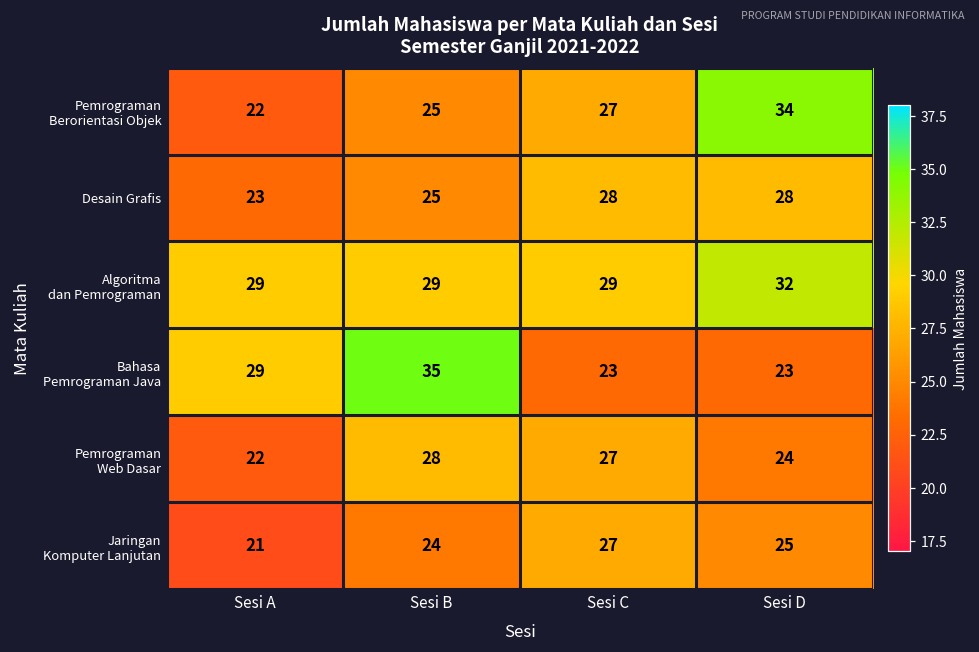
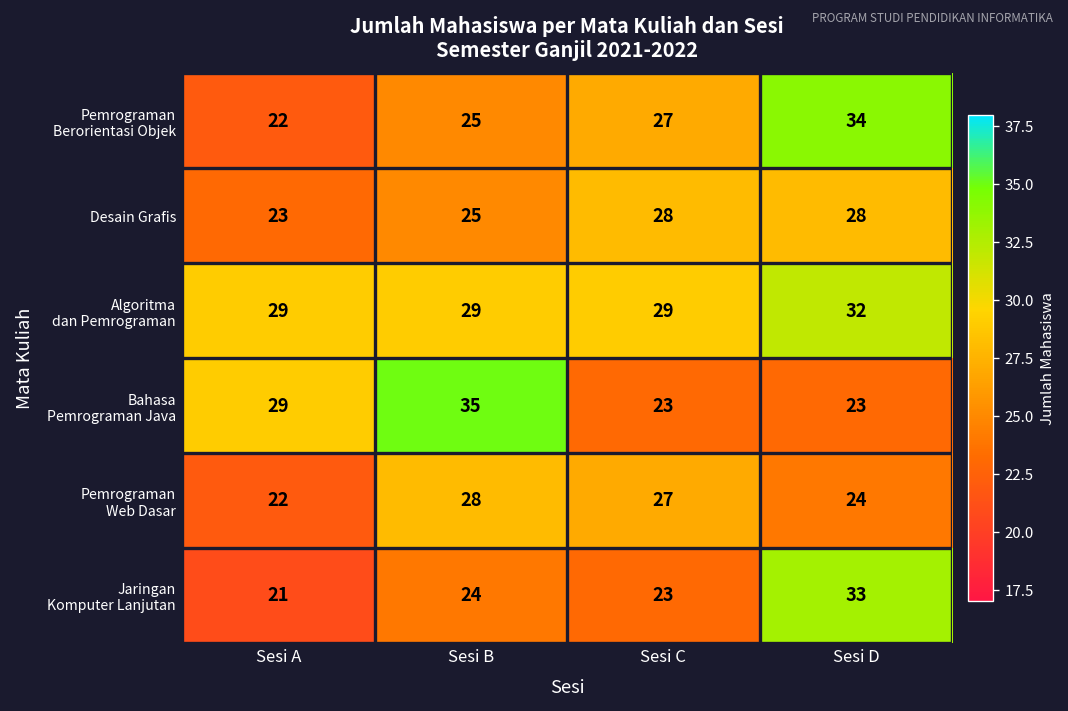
  {
    "Pemrograman Berorientasi Objek": {
      "Sesi A": 22,
      "Sesi B": 25,
      "Sesi C": 27,
      "Sesi D": 34
    },
    "Desain Grafis": {
      "Sesi A": 23,
      "Sesi B": 25,
      "Sesi C": 28,
      "Sesi D": 28
    },
    "Algoritma dan Pemrograman": {
      "Sesi A": 29,
      "Sesi B": 29,
      "Sesi C": 29,
      "Sesi D": 32
    },
    "Bahasa Pemrograman Java": {
      "Sesi A": 29,
      "Sesi B": 35,
      "Sesi C": 23,
      "Sesi D": 23
    },
    "Pemrograman Web Dasar": {
      "Sesi A": 22,
      "Sesi B": 28,
      "Sesi C": 27,
      "Sesi D": 24
    },
    "Jaringan Komputer Lanjutan": {
      "Sesi A": 21,
      "Sesi B": 24,
-     "Sesi C": 27,
-     "Sesi D": 25
+     "Sesi C": 23,
+     "Sesi D": 33
    }
  }
